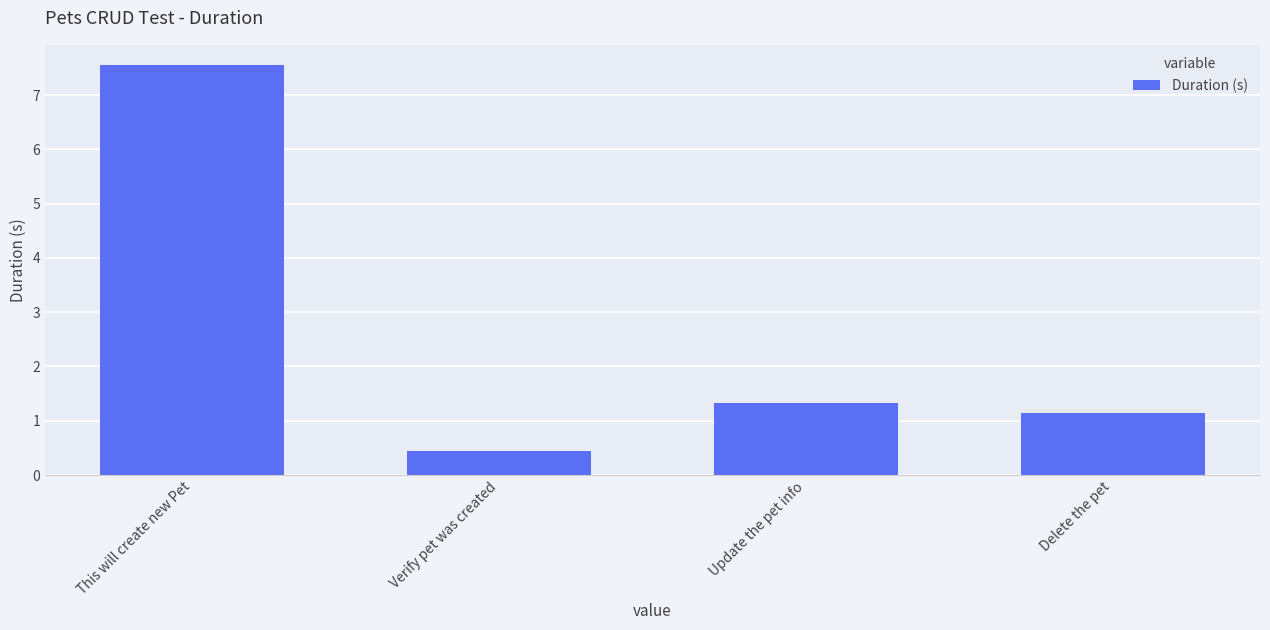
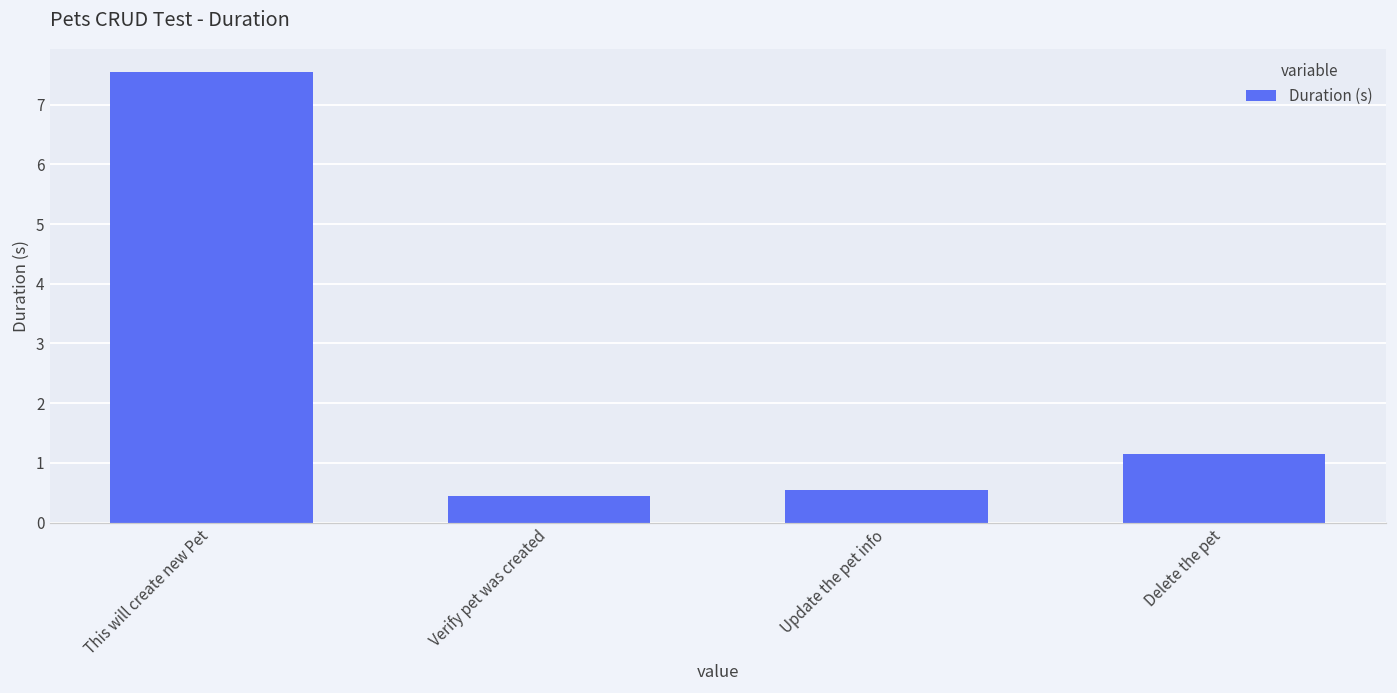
  {
    "This will create new Pet": 7.6,
    "Verify pet was created": 0.5,
-   "Update the pet info": 1.3,
+   "Update the pet info": 0.5,
    "Delete the pet": 1.1
  }
